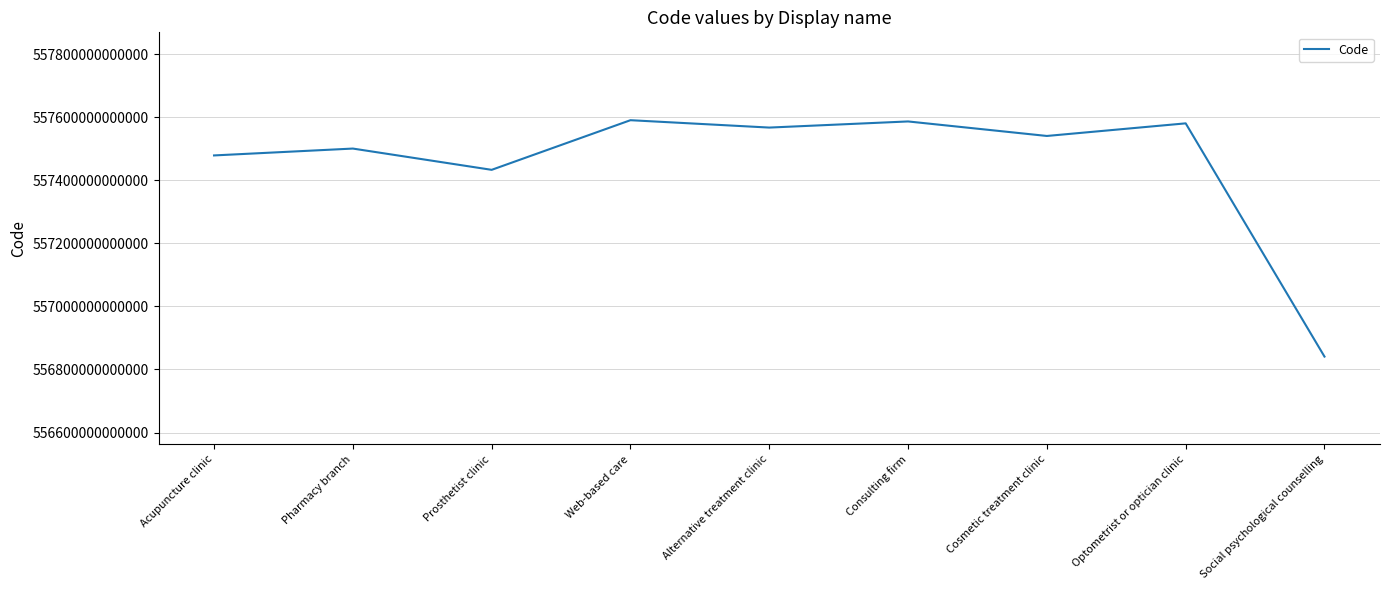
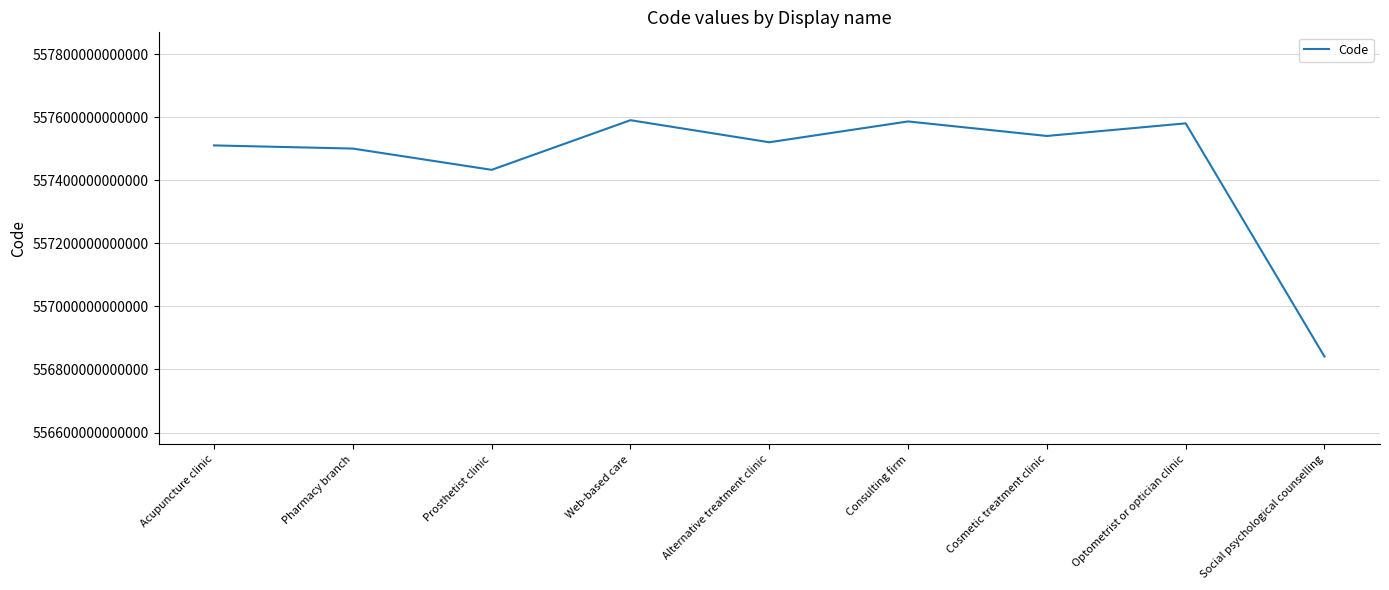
  {
-   "Acupuncture clinic": 557480000000000,
+   "Acupuncture clinic": 557510000000000,
    "Pharmacy branch": 557500000000000,
    "Prosthetist clinic": 557430000000000,
    "Web-based care": 557590000000000,
-   "Alternative treatment clinic": 557570000000000,
+   "Alternative treatment clinic": 557520000000000,
    "Consulting firm": 557590000000000,
    "Cosmetic treatment clinic": 557540000000000,
    "Optometrist or optician clinic": 557580000000000,
    "Social psychological counselling": 556840000000000
  }
